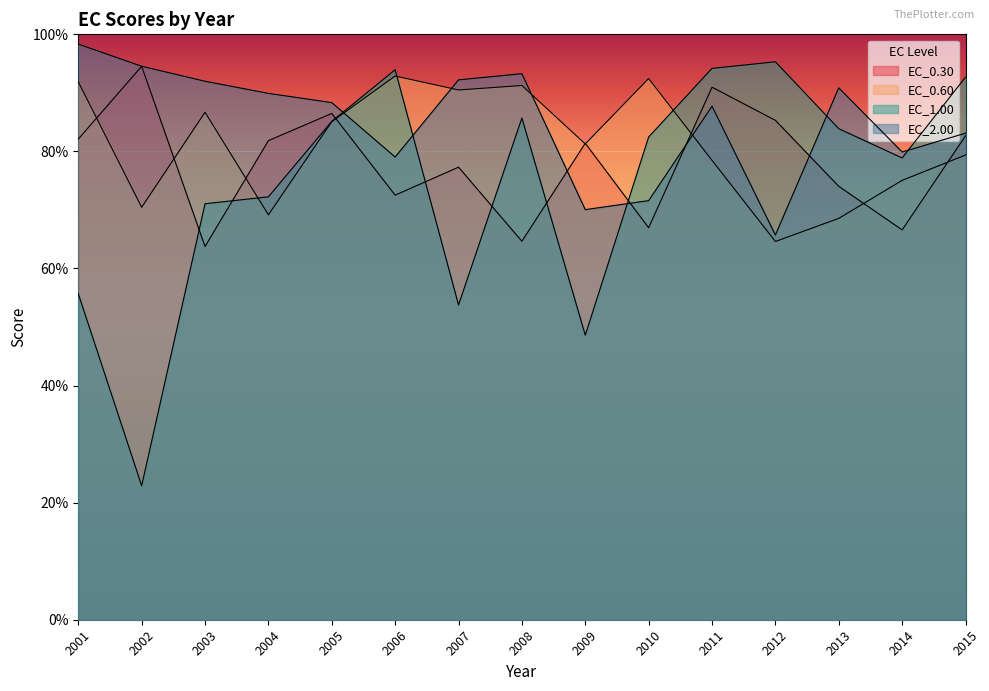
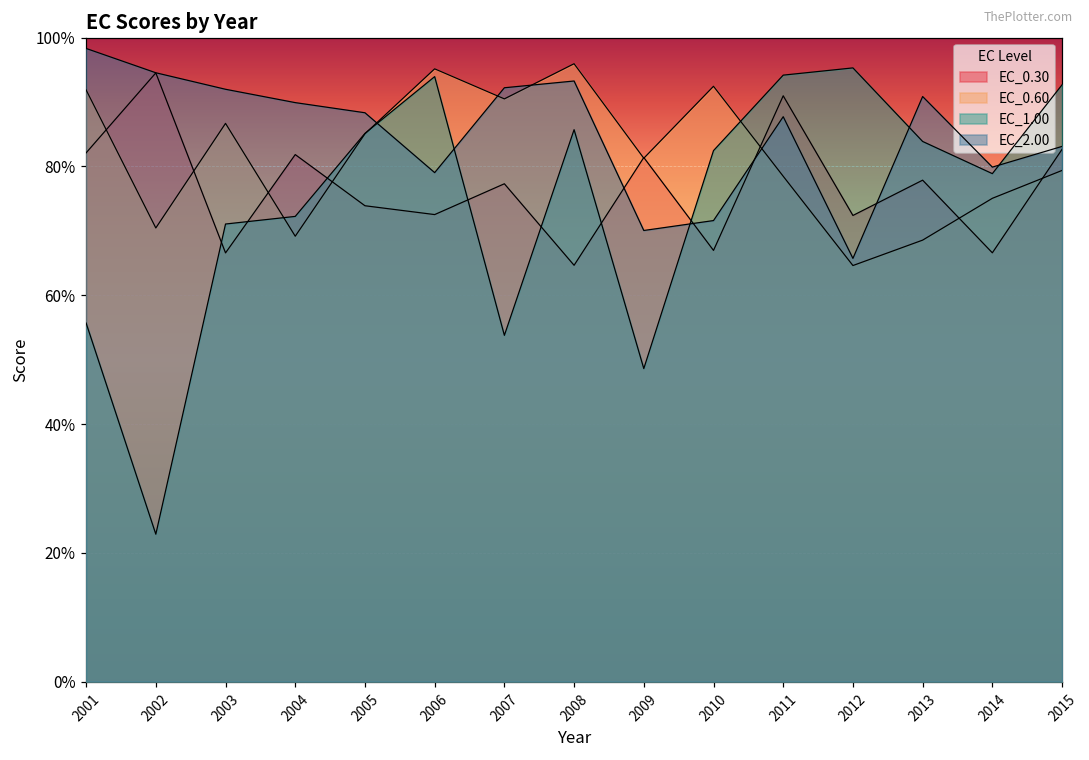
  {
    "EC_0.30": {
      "2001": "82%",
-     "2003": "64%",
+     "2003": "67%",
      "2004": "82%",
-     "2005": "86%",
+     "2005": "74%",
      "2006": "73%",
      "2007": "77%",
      "2008": "65%",
      "2010": "67%",
      "2011": "91%",
-     "2012": "85%",
-     "2013": "74%",
+     "2012": "72%",
+     "2013": "78%",
      "2014": "67%",
      "2015": "83%"
    },
    "EC_0.60": {
      "2001": "92%",
      "2002": "70%",
      "2003": "87%",
      "2004": "69%",
-     "2006": "93%",
+     "2006": "95%",
      "2007": "90%",
-     "2008": "91%",
+     "2008": "96%",
      "2010": "92%",
      "2011": "78%",
      "2012": "65%",
      "2013": "69%",
      "2014": "75%",
      "2015": "79%"
    }
  }
